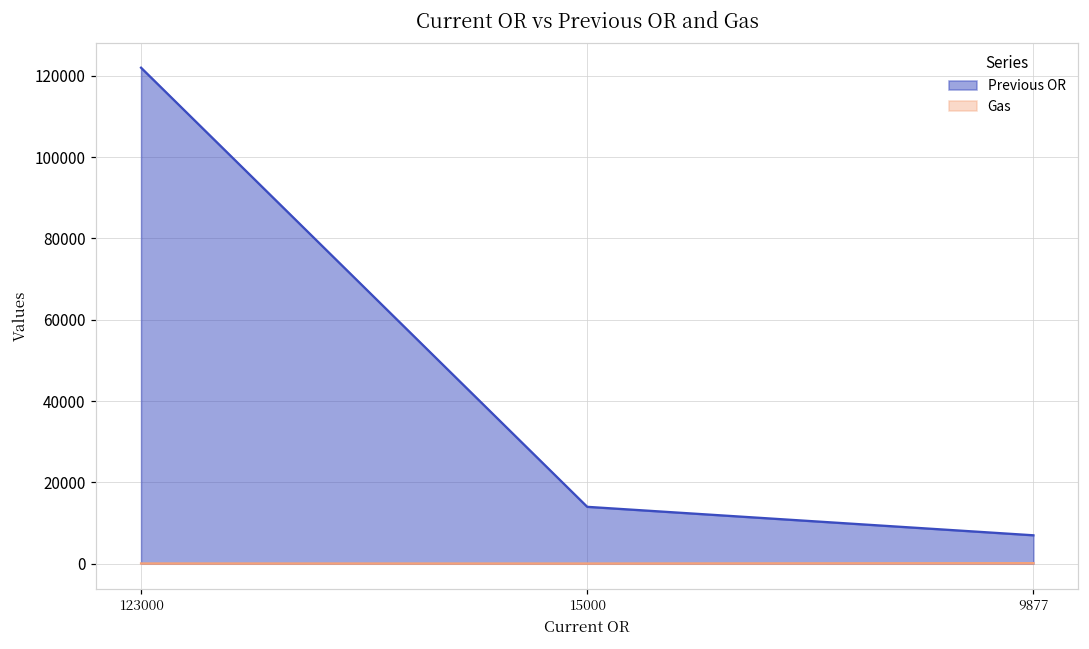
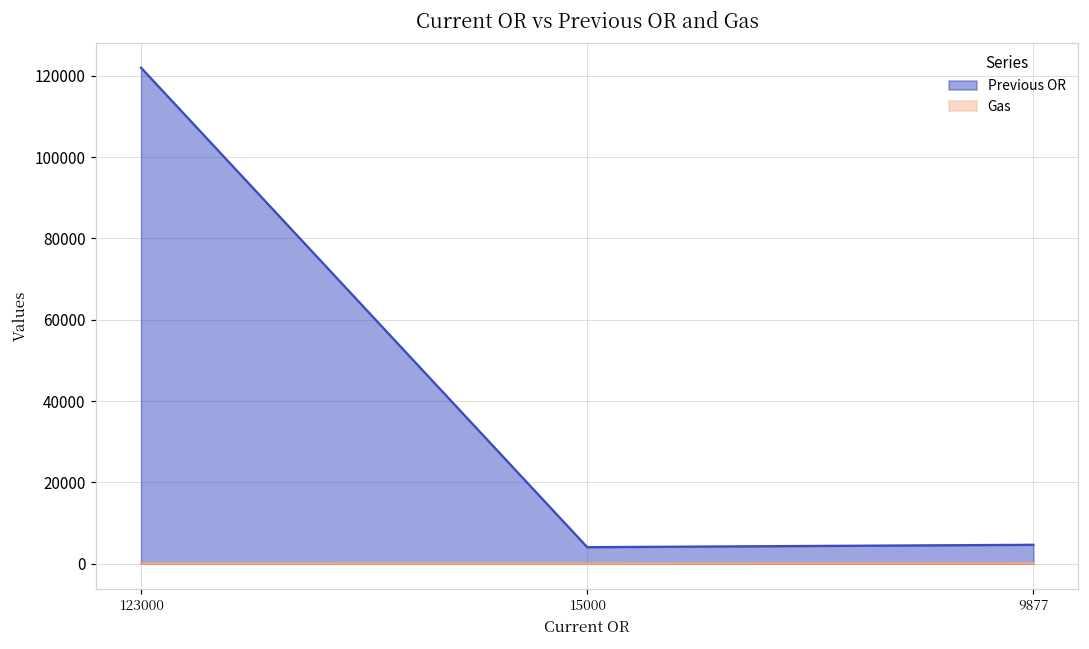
  {
    "Previous OR": {
      "123000": 122000,
-     "15000": 14000,
-     "9877": 7000
+     "15000": 4000,
+     "9877": 5000
    },
    "Gas": {
      "123000": 0,
      "15000": 0,
      "9877": 0
    }
  }
